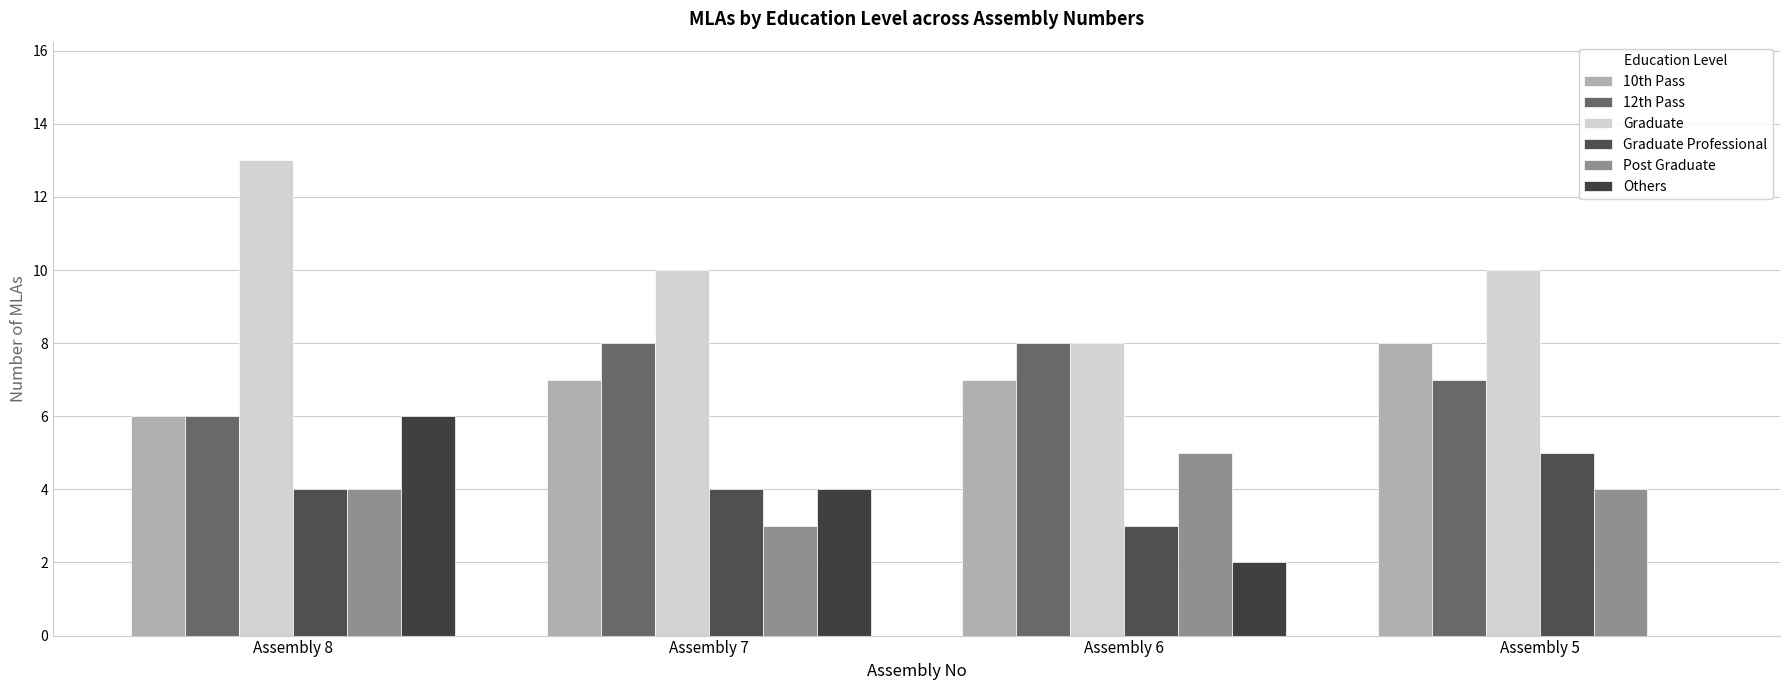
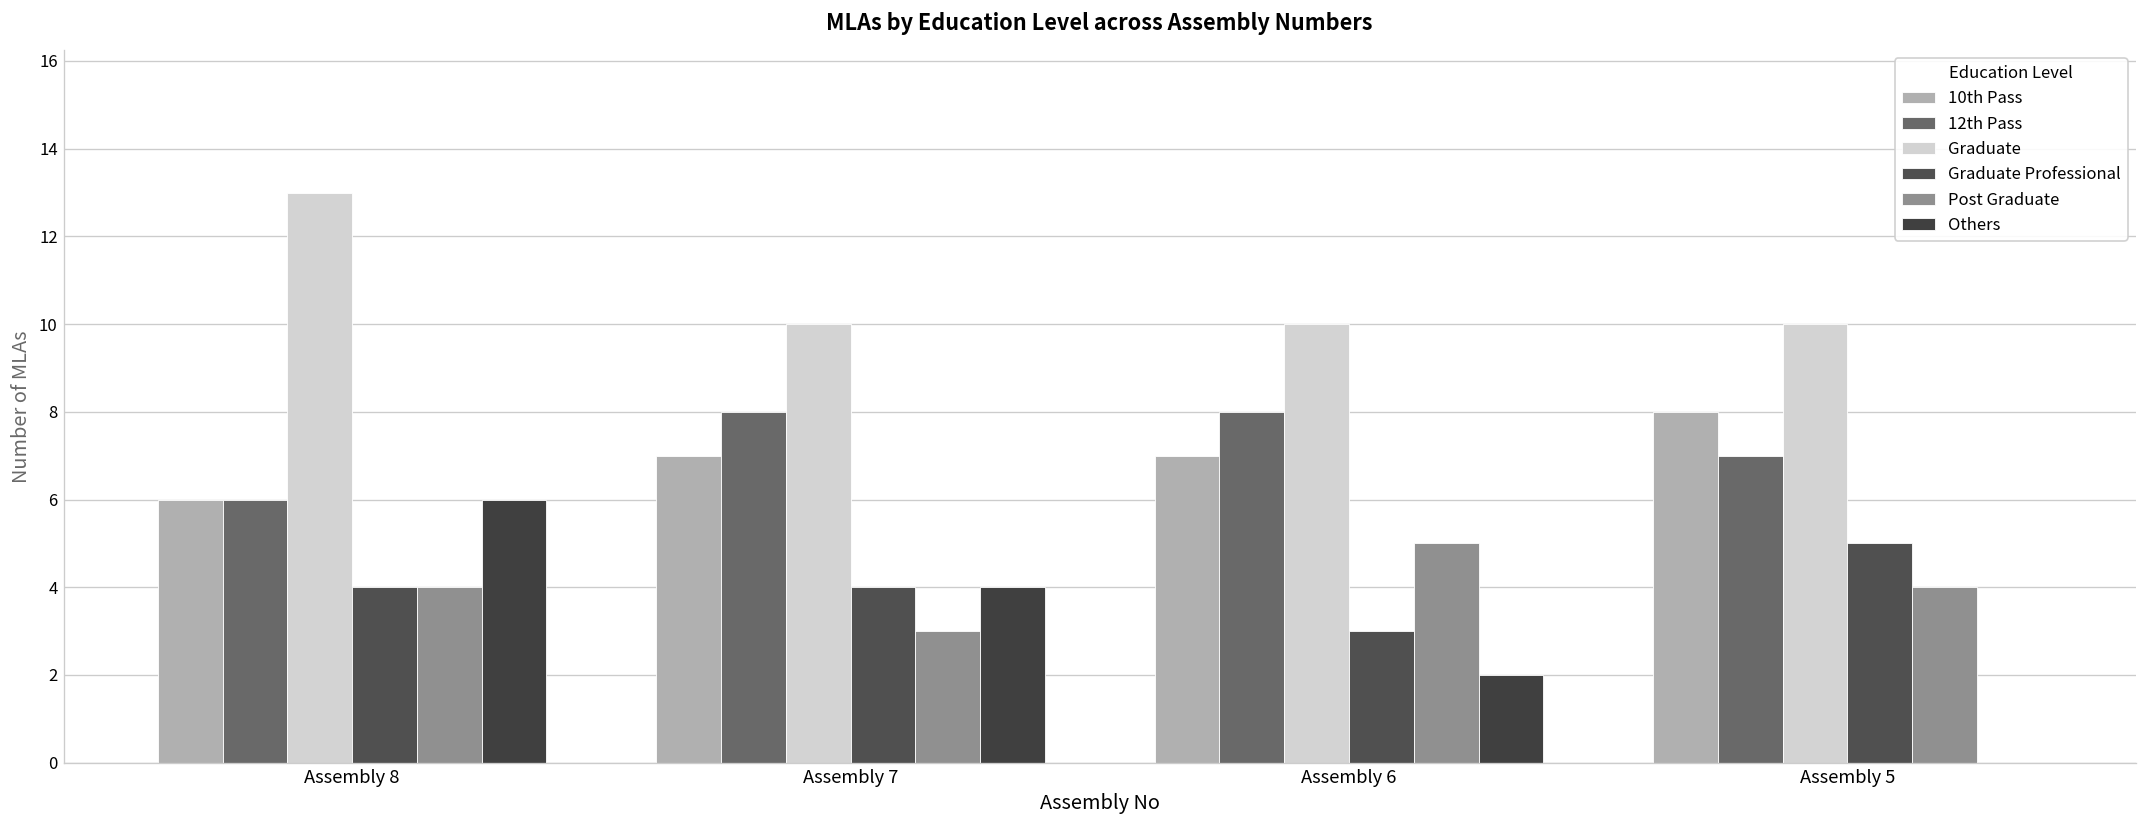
  {
    "Graduate": {
      "Assembly 8": 13,
      "Assembly 7": 10,
-     "Assembly 6": 8,
+     "Assembly 6": 10,
      "Assembly 5": 10
    }
  }
